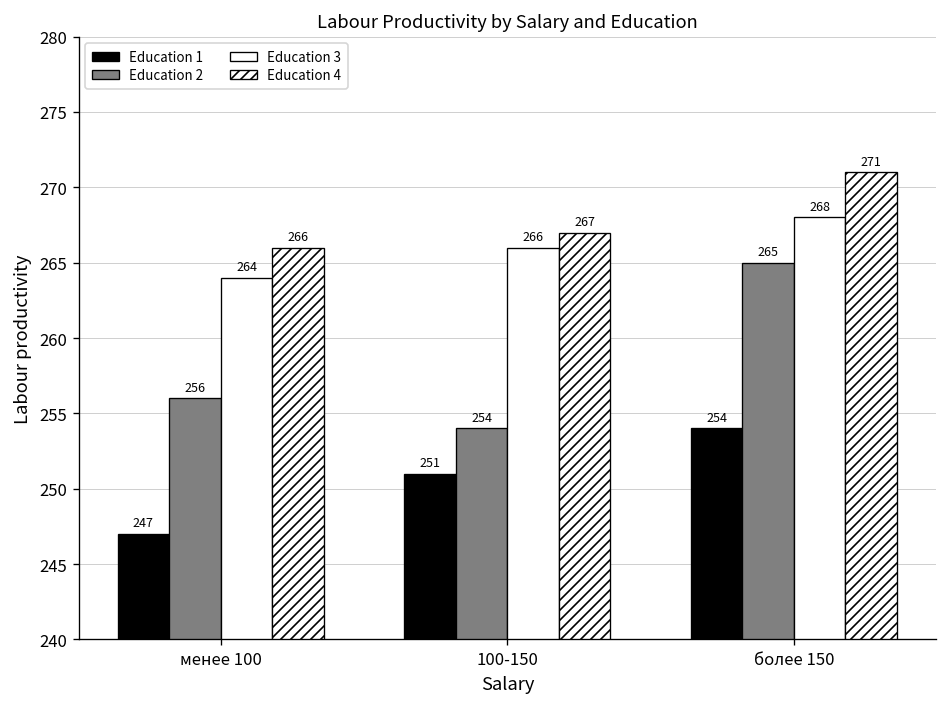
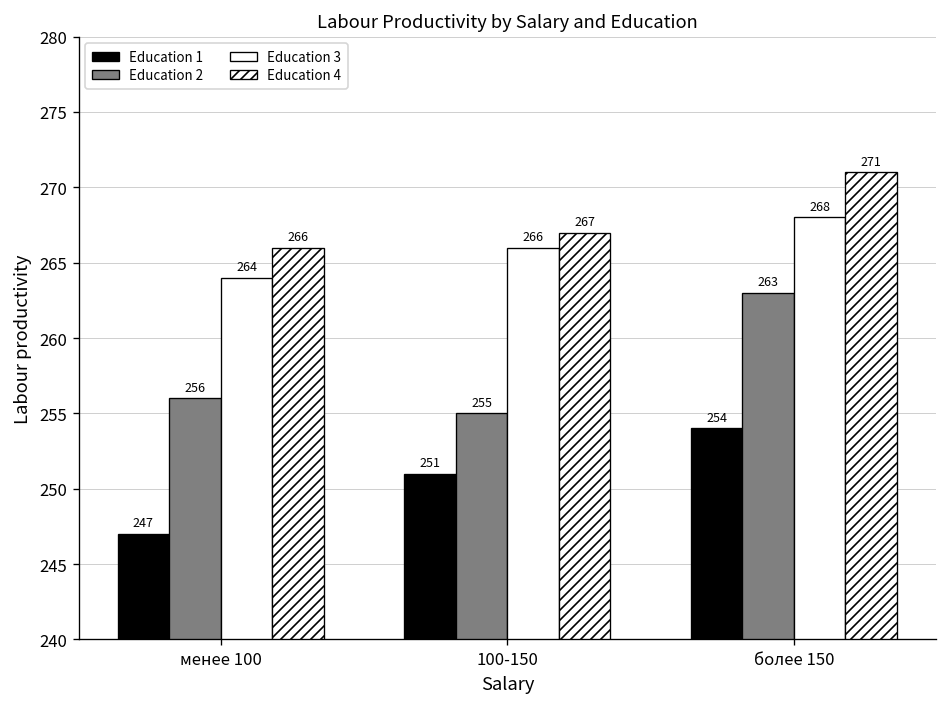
  {
    "Education 1": {
      "менее 100": 247,
      "100-150": 251,
      "более 150": 254
    },
    "Education 2": {
      "менее 100": 256,
-     "100-150": 254,
-     "более 150": 265
+     "100-150": 255,
+     "более 150": 263
    }
  }
